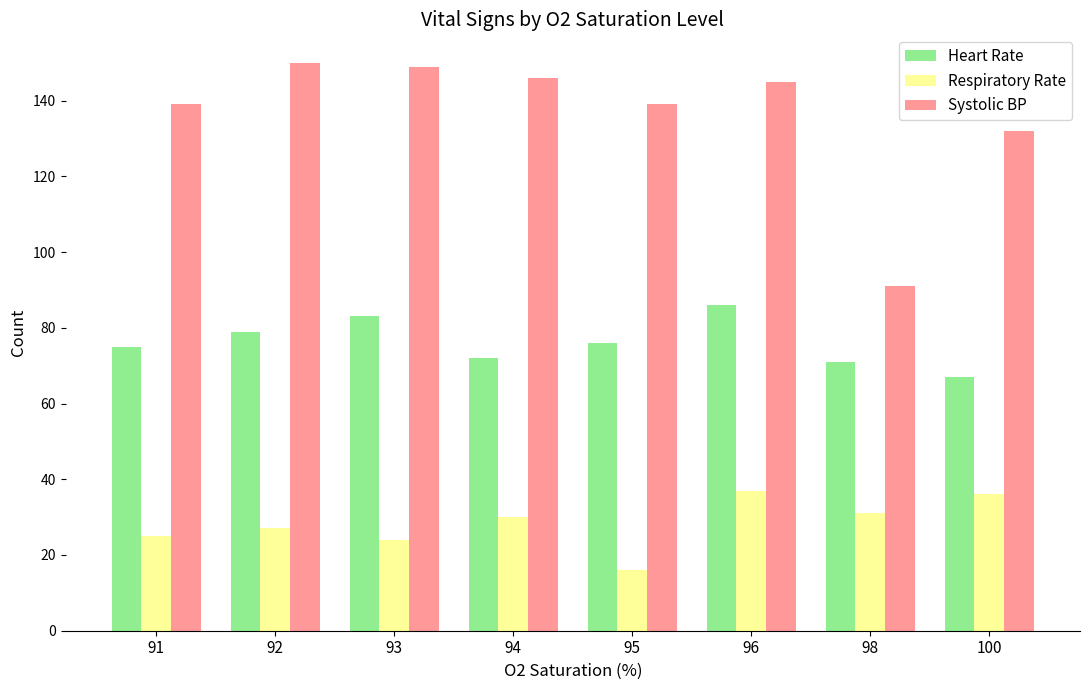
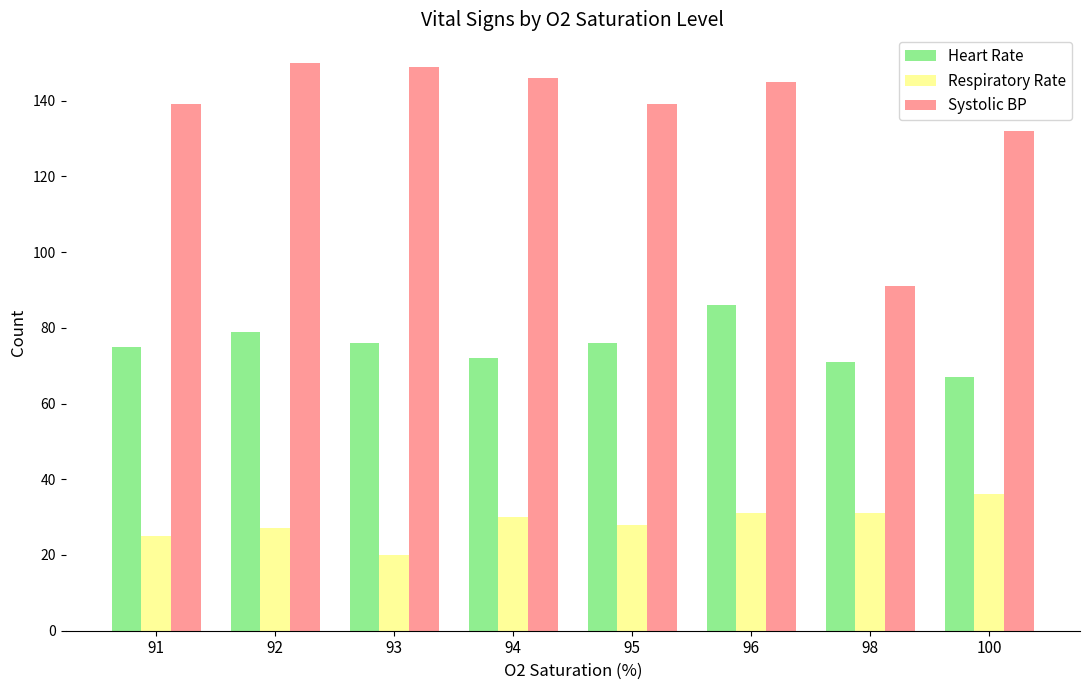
  {
    "Heart Rate": {
      "91": 75,
      "92": 79,
-     "93": 83,
+     "93": 76,
      "94": 72,
      "95": 76,
      "96": 86,
      "98": 71,
      "100": 67
    },
    "Respiratory Rate": {
      "91": 25,
      "92": 27,
-     "93": 24,
+     "93": 20,
      "94": 30,
-     "95": 16,
-     "96": 37,
+     "95": 28,
+     "96": 31,
      "98": 31,
      "100": 36
    },
    "Systolic BP": {
      "91": 139,
      "92": 150,
      "93": 149,
      "94": 146,
      "95": 139,
      "96": 145,
      "98": 91,
      "100": 132
    }
  }
